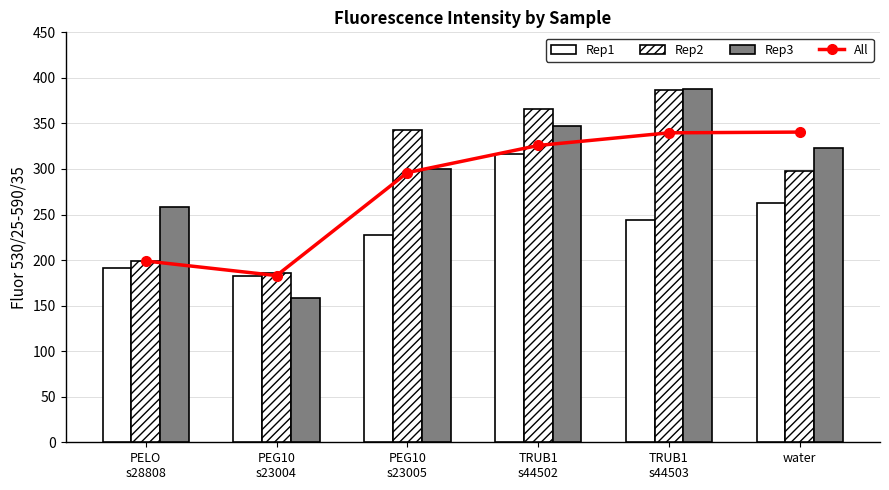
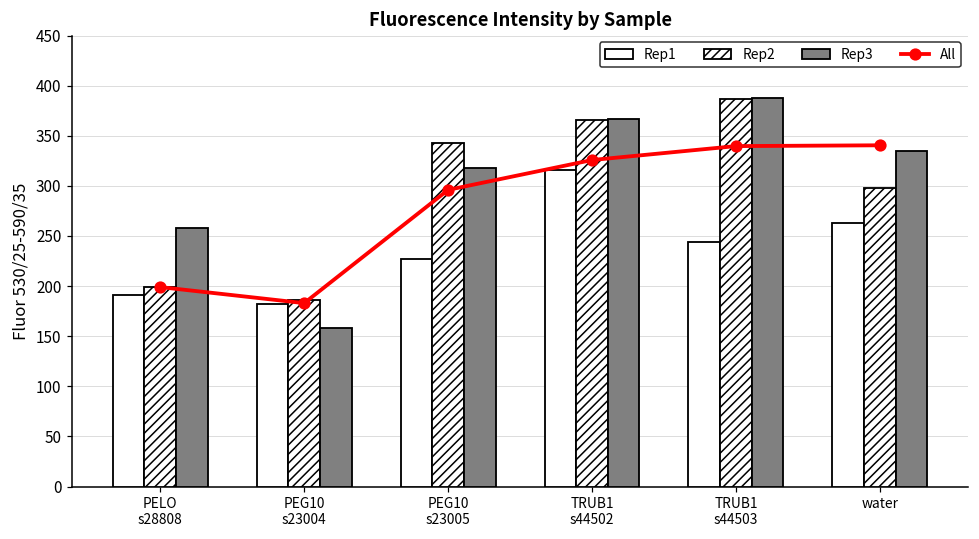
  {
    "All": {
      "PELO s28808": 200,
      "PEG10 s23004": 180,
      "PEG10 s23005": 300,
      "TRUB1 s44502": 330,
      "TRUB1 s44503": 340,
      "water": 340
    },
    "Rep3": {
      "PELO s28808": 260,
      "PEG10 s23004": 160,
-     "PEG10 s23005": 300,
-     "TRUB1 s44502": 350,
+     "PEG10 s23005": 320,
+     "TRUB1 s44502": 370,
      "TRUB1 s44503": 390,
-     "water": 320
+     "water": 340
    }
  }
